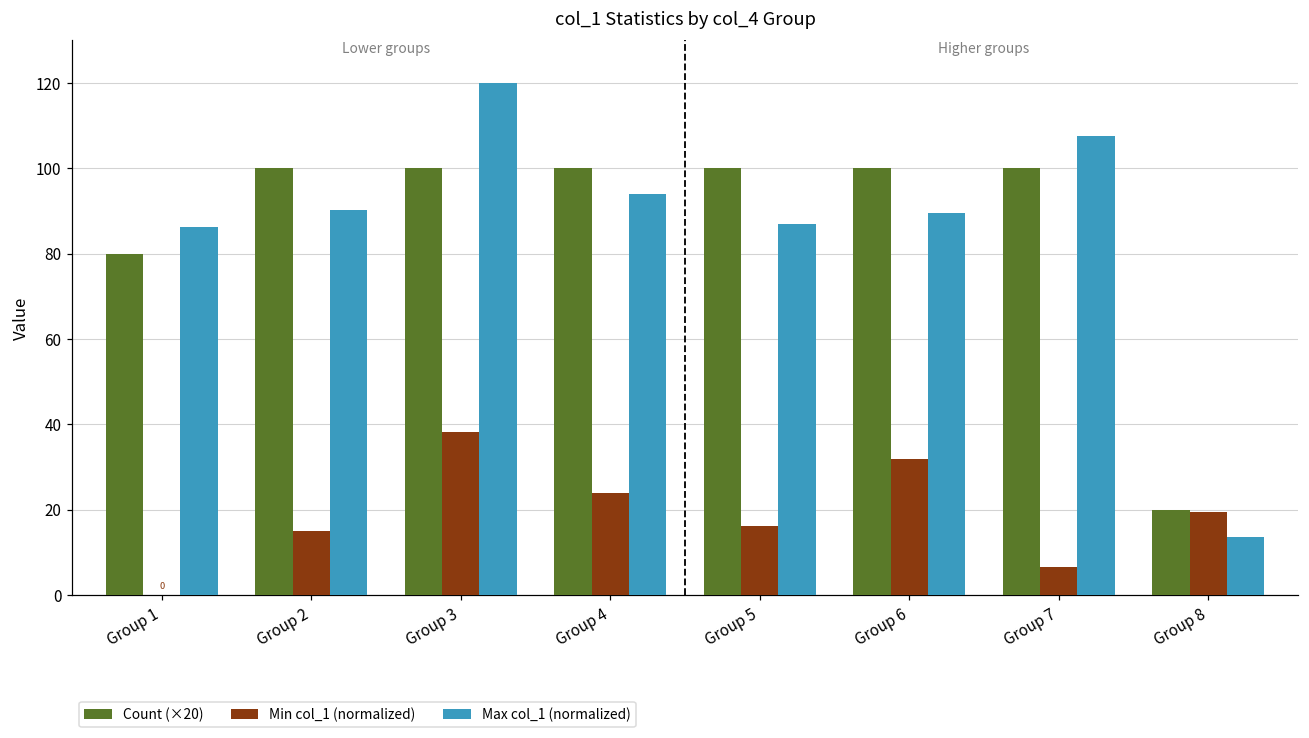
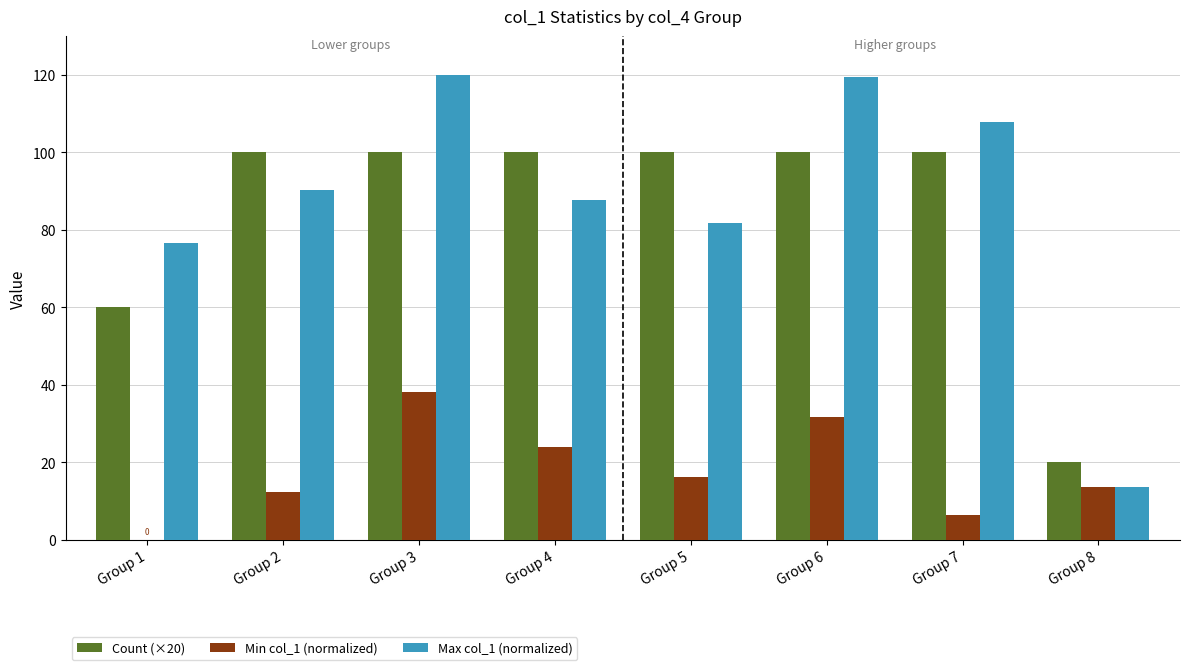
  {
    "Count (×20)": {
-     "Group 1": 80,
+     "Group 1": 60,
      "Group 2": 100,
      "Group 3": 100,
      "Group 4": 100,
      "Group 5": 100,
      "Group 6": 100,
      "Group 7": 100,
      "Group 8": 20
    },
    "Min col_1 (normalized)": {
-     "Group 2": 15,
+     "Group 2": 12,
      "Group 3": 38,
      "Group 4": 24,
      "Group 5": 16,
      "Group 6": 32,
      "Group 7": 6,
-     "Group 8": 19
+     "Group 8": 14
    },
    "Max col_1 (normalized)": {
-     "Group 1": 86,
+     "Group 1": 77,
      "Group 2": 90,
      "Group 3": 120,
-     "Group 4": 94,
-     "Group 5": 87,
-     "Group 6": 90,
+     "Group 4": 88,
+     "Group 5": 82,
+     "Group 6": 119,
      "Group 7": 108,
      "Group 8": 14
    }
  }
